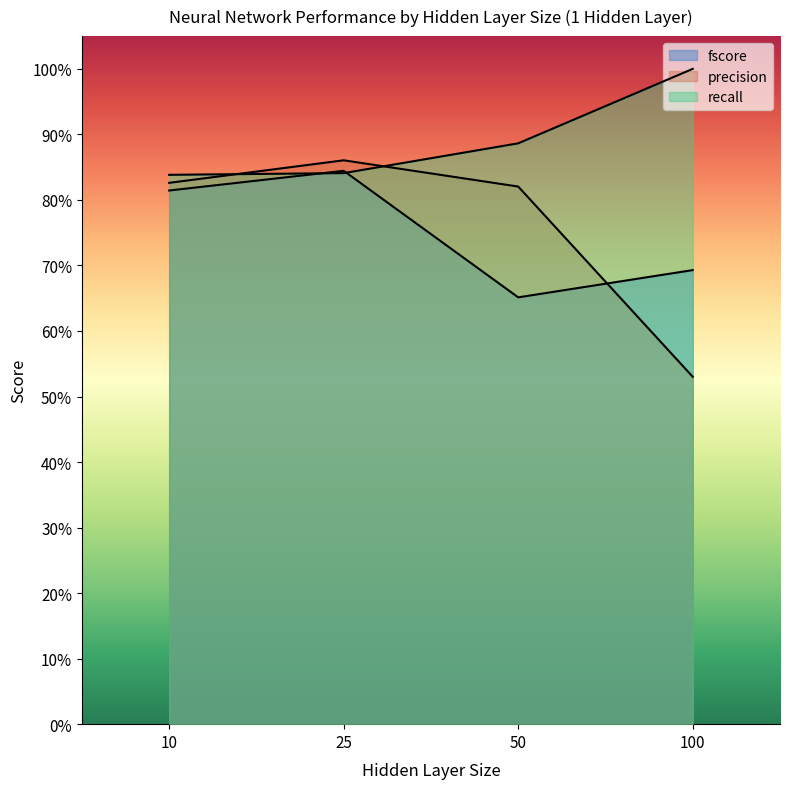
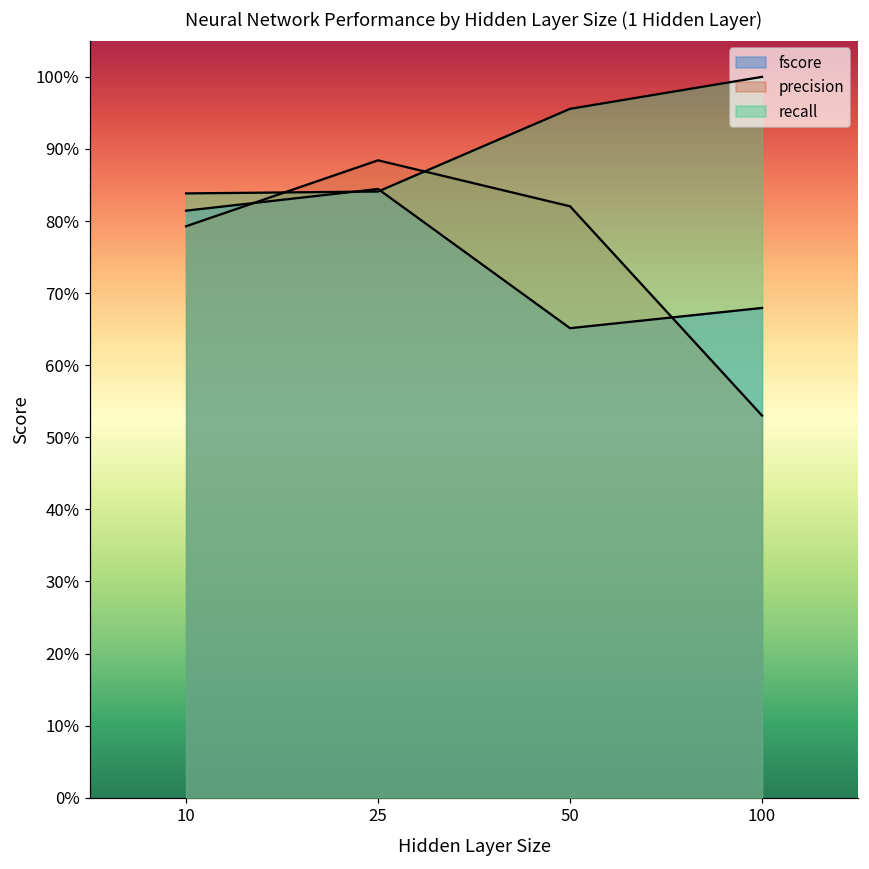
  {
    "fscore": {
      "10": "81%",
      "50": "65%",
-     "100": "69%"
+     "100": "68%"
    },
    "precision": {
-     "10": "83%",
-     "25": "86%",
+     "10": "79%",
+     "25": "88%",
      "50": "82%",
      "100": "53%"
    },
    "recall": {
      "10": "84%",
-     "50": "89%"
+     "50": "96%"
    }
  }
